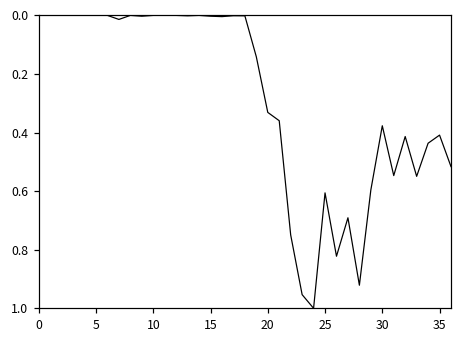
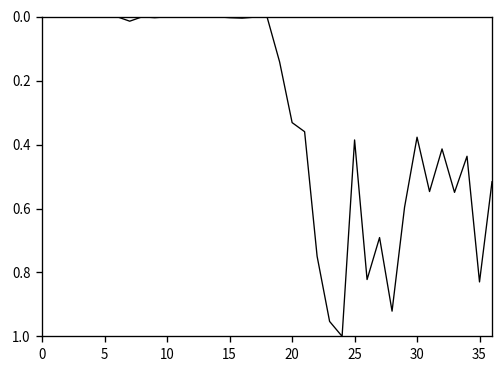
  {
    "0": 0.00,
    "5": 0.00,
    "10": 0.00,
    "15": 0.00,
    "20": 0.33,
-   "25": 0.61,
+   "25": 0.39,
    "30": 0.38,
-   "35": 0.41
+   "35": 0.83
  }
